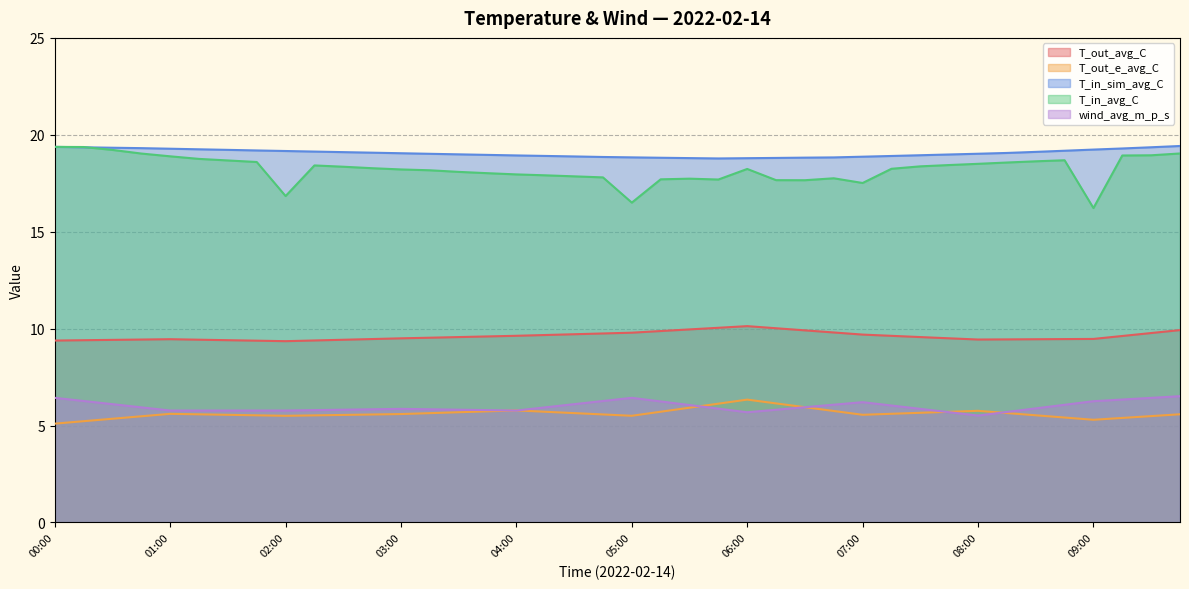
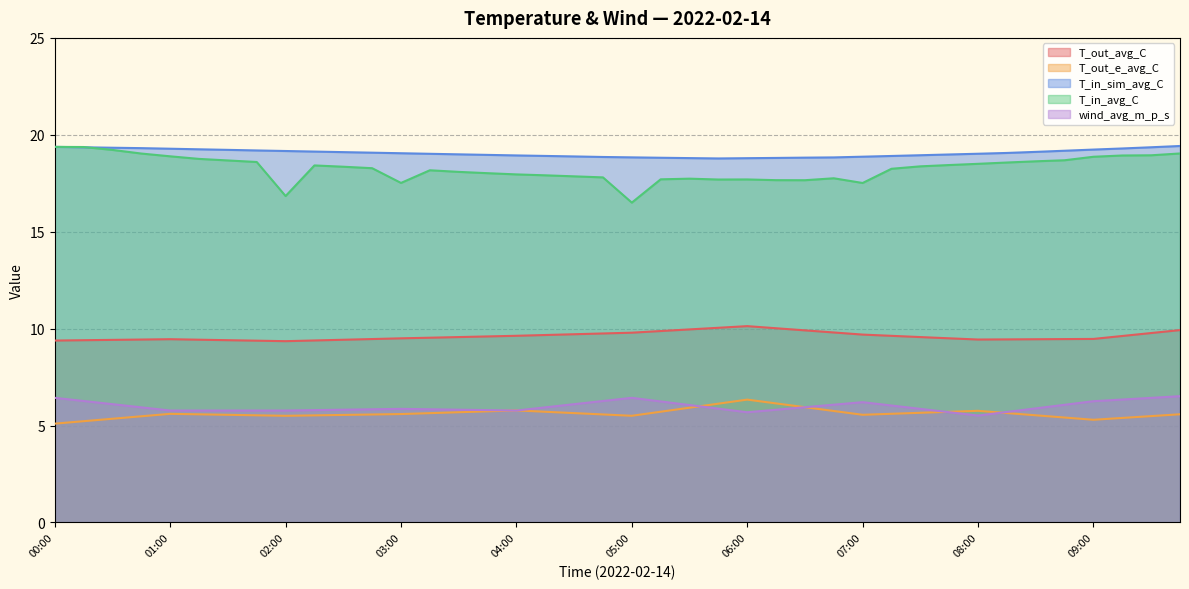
  {
    "T_in_avg_C": {
      "01:00": 18.9,
      "02:00": 16.8,
-     "03:00": 18.2,
+     "03:00": 17.5,
      "04:00": 18.0,
      "05:00": 16.5,
-     "06:00": 18.2,
+     "06:00": 17.7,
      "07:00": 17.5,
      "08:00": 18.5,
-     "09:00": 16.2
+     "09:00": 18.9
    }
  }
